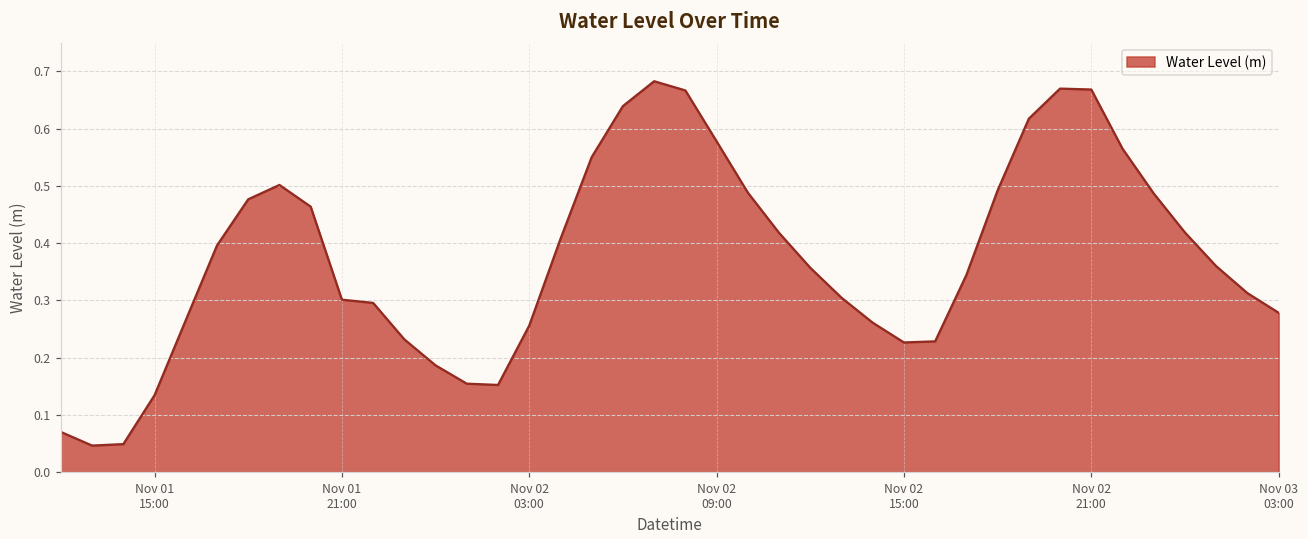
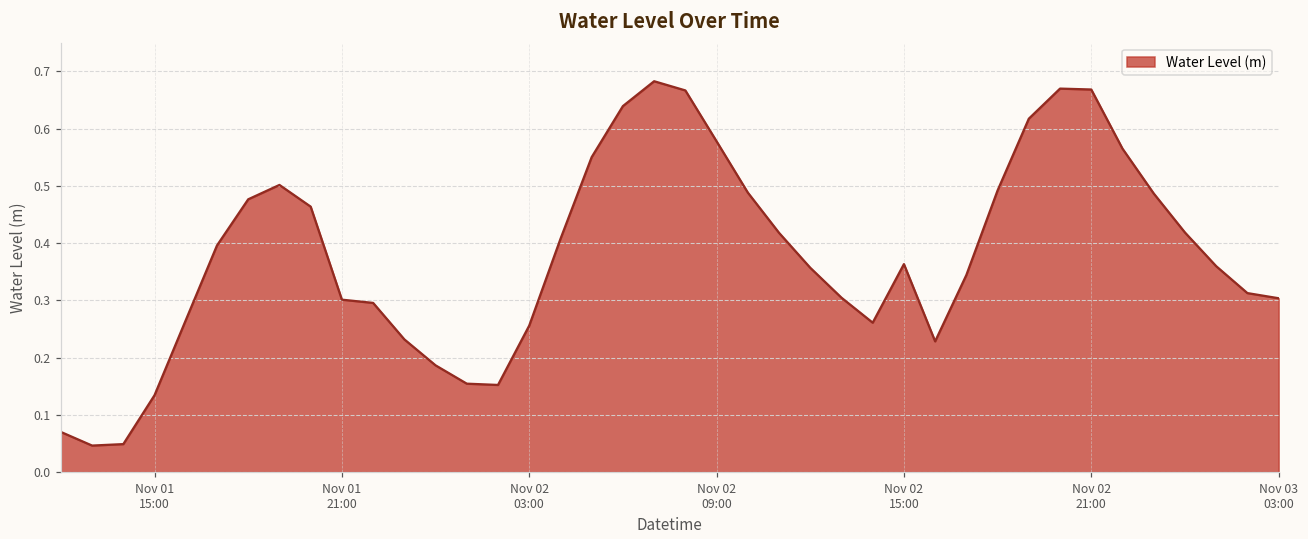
  {
    "Nov 01 15:00": 0.13,
    "Nov 01 21:00": 0.30,
    "Nov 02 03:00": 0.26,
    "Nov 02 09:00": 0.58,
-   "Nov 02 15:00": 0.23,
+   "Nov 02 15:00": 0.36,
    "Nov 02 21:00": 0.67,
-   "Nov 03 03:00": 0.28
+   "Nov 03 03:00": 0.30
  }
